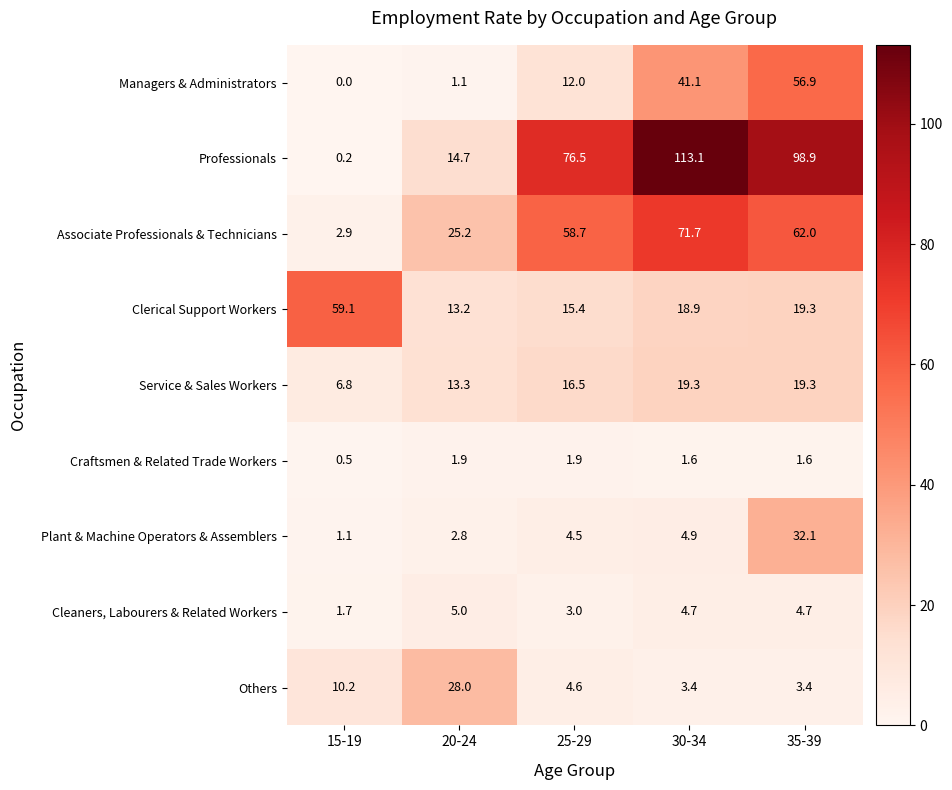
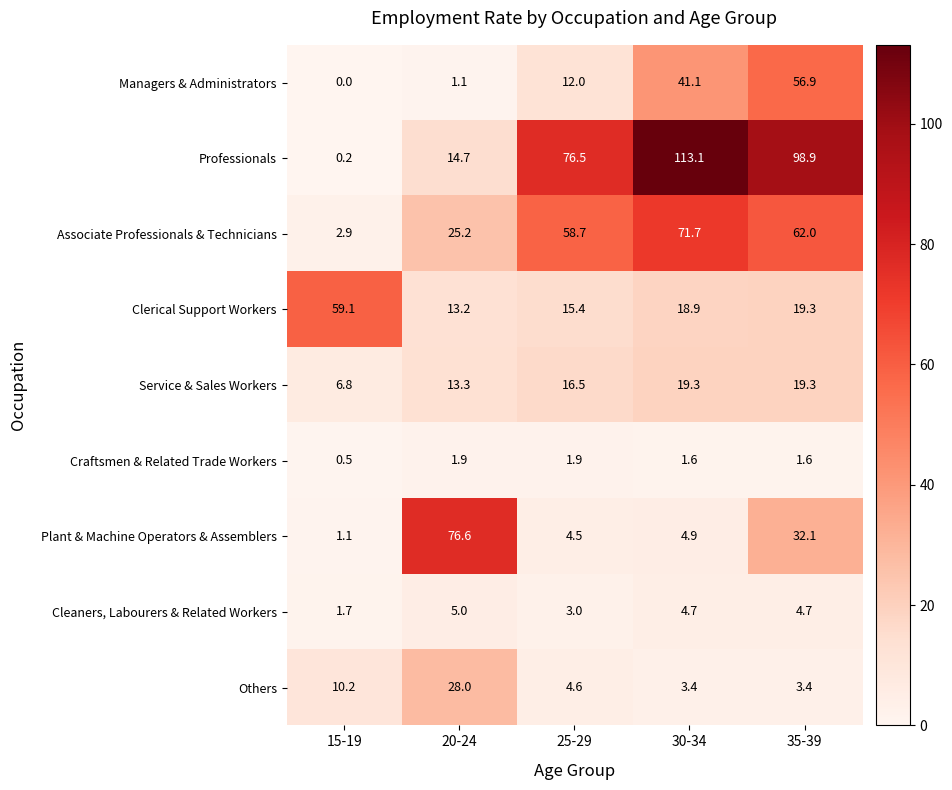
  {
    "Managers & Administrators": {
      "15-19": 0.0,
      "20-24": 1.1,
      "25-29": 12.0,
      "30-34": 41.1,
      "35-39": 56.9
    },
    "Professionals": {
      "15-19": 0.2,
      "20-24": 14.7,
      "25-29": 76.5,
      "30-34": 113.1,
      "35-39": 98.9
    },
    "Associate Professionals & Technicians": {
      "15-19": 2.9,
      "20-24": 25.2,
      "25-29": 58.7,
      "30-34": 71.7,
      "35-39": 62.0
    },
    "Clerical Support Workers": {
      "15-19": 59.1,
      "20-24": 13.2,
      "25-29": 15.4,
      "30-34": 18.9,
      "35-39": 19.3
    },
    "Service & Sales Workers": {
      "15-19": 6.8,
      "20-24": 13.3,
      "25-29": 16.5,
      "30-34": 19.3,
      "35-39": 19.3
    },
    "Craftsmen & Related Trade Workers": {
      "15-19": 0.5,
      "20-24": 1.9,
      "25-29": 1.9,
      "30-34": 1.6,
      "35-39": 1.6
    },
    "Plant & Machine Operators & Assemblers": {
      "15-19": 1.1,
-     "20-24": 2.8,
+     "20-24": 76.6,
      "25-29": 4.5,
      "30-34": 4.9,
      "35-39": 32.1
    },
    "Cleaners, Labourers & Related Workers": {
      "15-19": 1.7,
      "20-24": 5.0,
      "25-29": 3.0,
      "30-34": 4.7,
      "35-39": 4.7
    },
    "Others": {
      "15-19": 10.2,
      "20-24": 28.0,
      "25-29": 4.6,
      "30-34": 3.4,
      "35-39": 3.4
    }
  }
